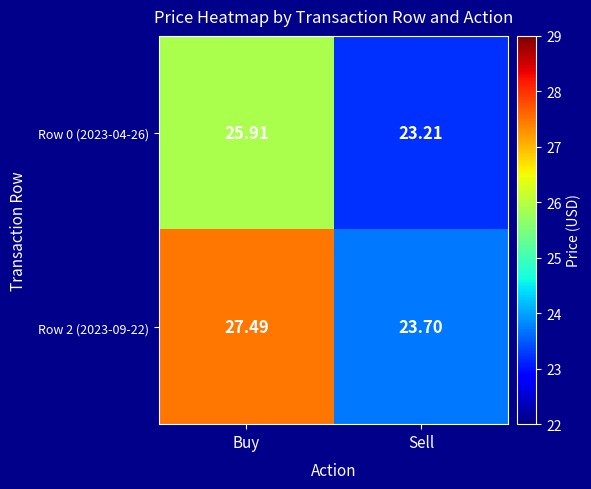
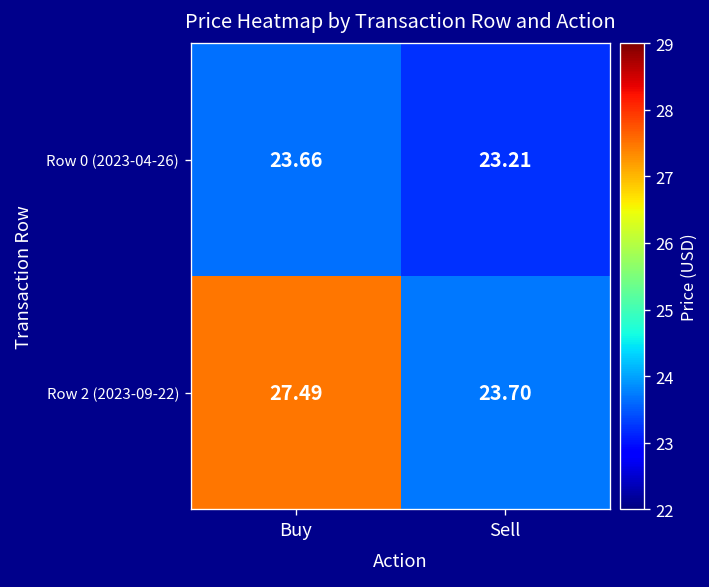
  {
    "Row 0 (2023-04-26)": {
-     "Buy": 25.91,
+     "Buy": 23.66,
      "Sell": 23.21
    },
    "Row 2 (2023-09-22)": {
      "Buy": 27.49,
      "Sell": 23.70
    }
  }
